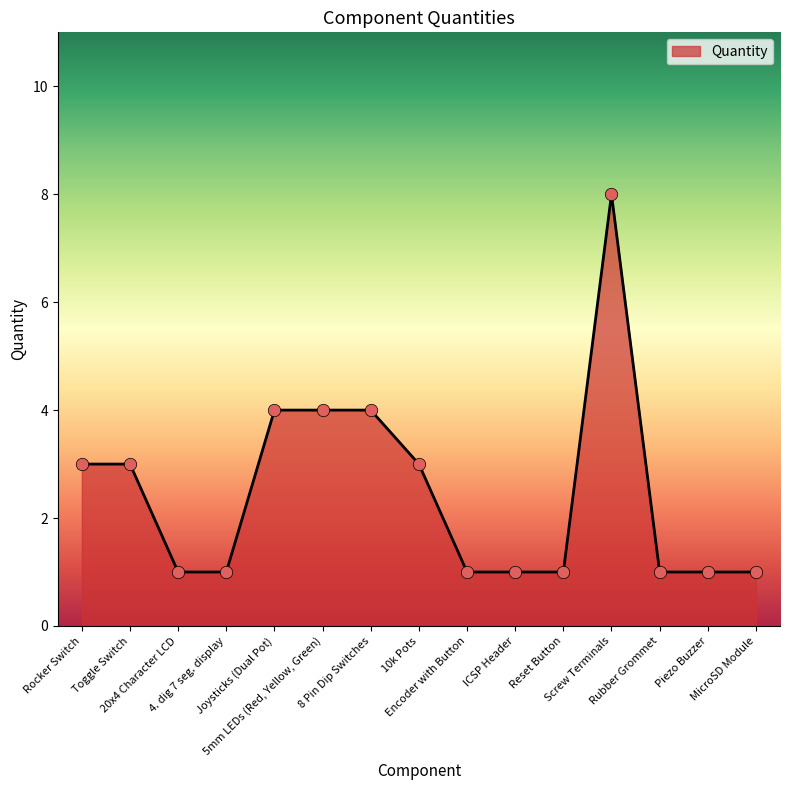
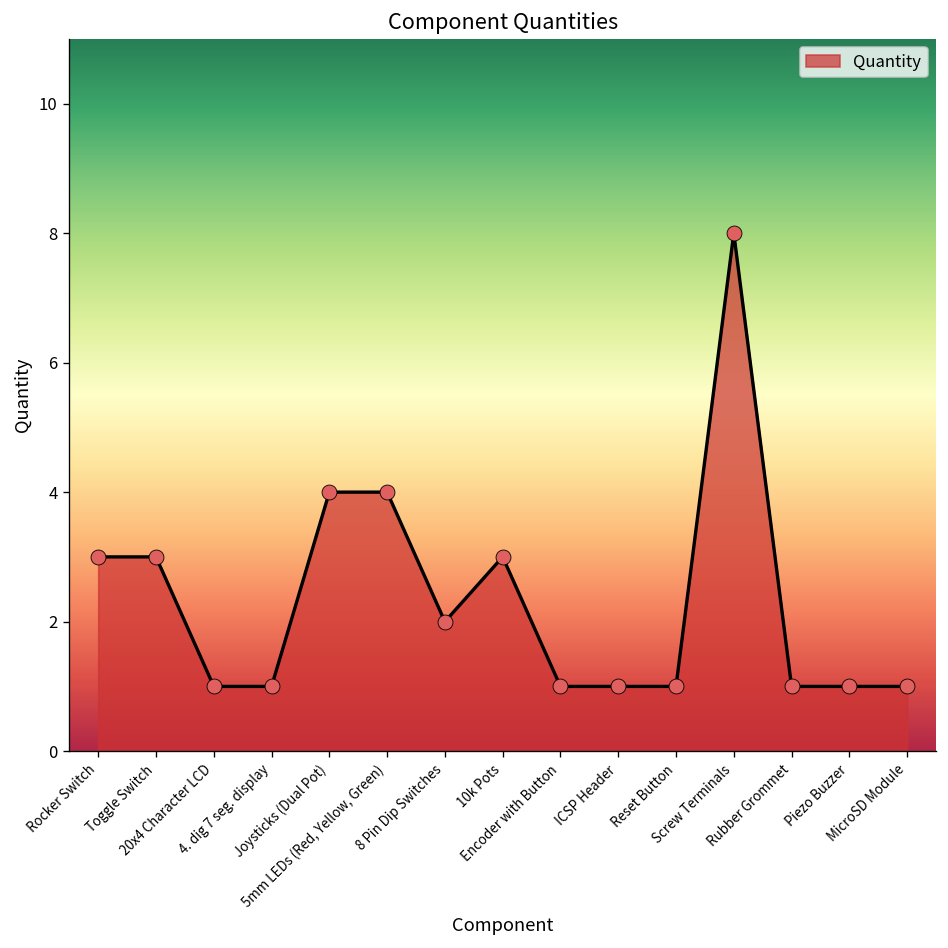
  {
    "Rocker Switch": 3,
    "Toggle Switch": 3,
    "20x4 Character LCD": 1,
    "4. dig 7 seg. display": 1,
    "Joysticks (Dual Pot)": 4,
    "5mm LEDs (Red, Yellow, Green)": 4,
-   "8 Pin Dip Switches": 4,
+   "8 Pin Dip Switches": 2,
    "10k Pots": 3,
    "Encoder with Button": 1,
    "ICSP Header": 1,
    "Reset Button": 1,
    "Screw Terminals": 8,
    "Rubber Grommet": 1,
    "Piezo Buzzer": 1,
    "MicroSD Module": 1
  }
